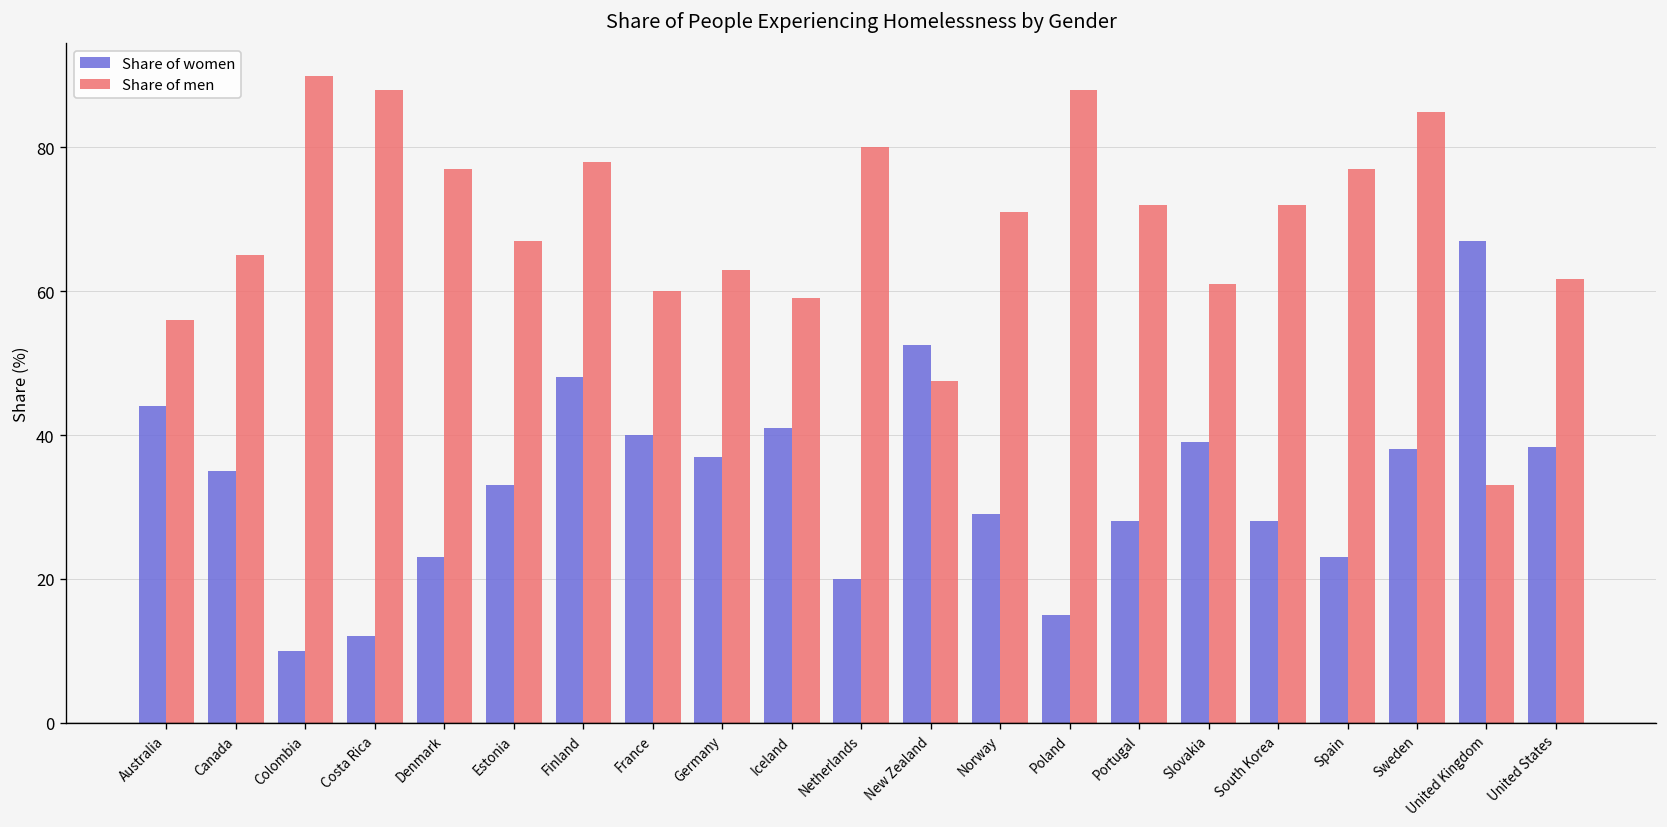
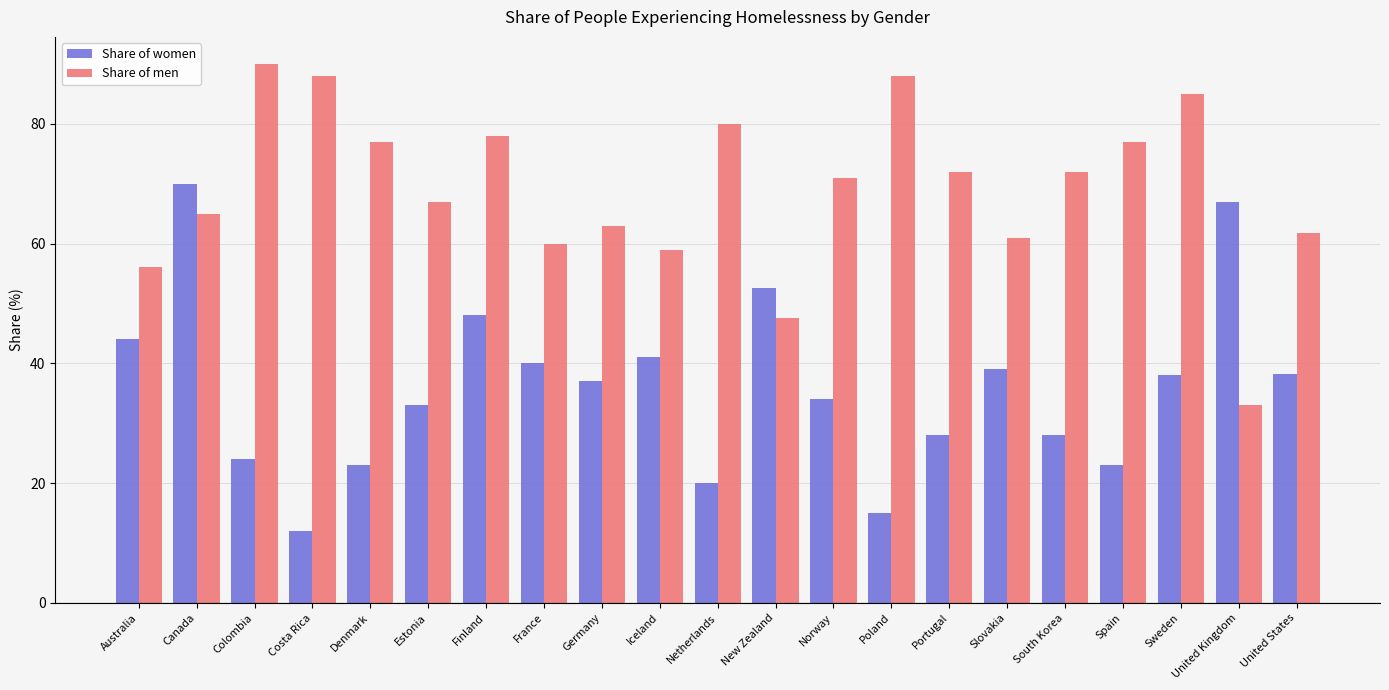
  {
    "Share of women": {
      "Australia": 44,
-     "Canada": 35,
-     "Colombia": 10,
+     "Canada": 70,
+     "Colombia": 24,
      "Costa Rica": 12,
      "Denmark": 23,
      "Estonia": 33,
      "Finland": 48,
      "France": 40,
      "Germany": 37,
      "Iceland": 41,
      "Netherlands": 20,
      "New Zealand": 52,
-     "Norway": 29,
+     "Norway": 34,
      "Poland": 15,
      "Portugal": 28,
      "Slovakia": 39,
      "South Korea": 28,
      "Spain": 23,
      "Sweden": 38,
      "United Kingdom": 67,
      "United States": 38
    },
    "Share of men": {
      "Australia": 56,
      "Canada": 65,
      "Colombia": 90,
      "Costa Rica": 88,
      "Denmark": 77,
      "Estonia": 67,
      "Finland": 78,
      "France": 60,
      "Germany": 63,
      "Iceland": 59,
      "Netherlands": 80,
      "New Zealand": 48,
      "Norway": 71,
      "Poland": 88,
      "Portugal": 72,
      "Slovakia": 61,
      "South Korea": 72,
      "Spain": 77,
      "Sweden": 85,
      "United Kingdom": 33,
      "United States": 62
    }
  }
